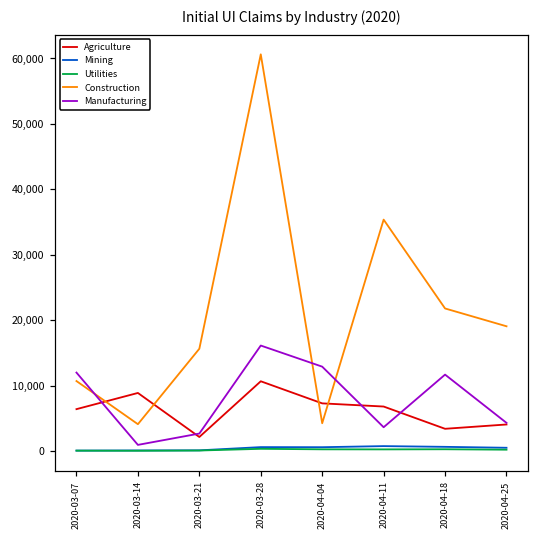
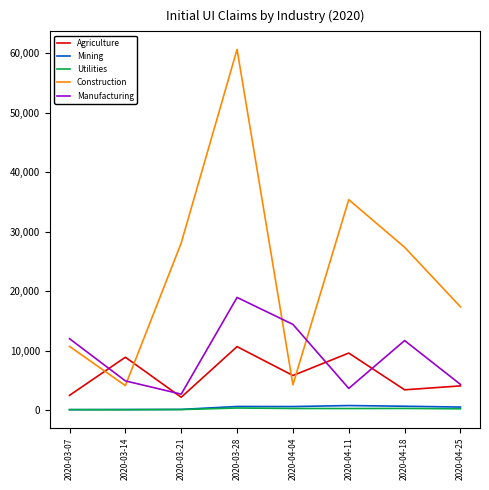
  {
    "Agriculture": {
-     "2020-03-07": "6,000",
+     "2020-03-07": "2,000",
      "2020-03-14": "9,000",
      "2020-03-21": "2,000",
      "2020-03-28": "11,000",
-     "2020-04-04": "7,000",
-     "2020-04-11": "7,000",
+     "2020-04-04": "6,000",
+     "2020-04-11": "10,000",
      "2020-04-18": "3,000"
    },
    "Mining": {
      "2020-04-11": "1,000"
    },
    "Utilities": {
      "2020-04-11": "0"
    },
    "Construction": {
      "2020-03-07": "11,000",
      "2020-03-14": "4,000",
-     "2020-03-21": "16,000",
+     "2020-03-21": "28,000",
      "2020-03-28": "61,000",
      "2020-04-04": "4,000",
      "2020-04-11": "35,000",
-     "2020-04-18": "22,000",
-     "2020-04-25": "19,000"
+     "2020-04-18": "27,000",
+     "2020-04-25": "17,000"
    },
    "Manufacturing": {
      "2020-03-07": "12,000",
-     "2020-03-14": "1,000",
+     "2020-03-14": "5,000",
      "2020-03-21": "3,000",
-     "2020-03-28": "16,000",
-     "2020-04-04": "13,000",
+     "2020-03-28": "19,000",
+     "2020-04-04": "14,000",
      "2020-04-11": "4,000",
      "2020-04-18": "12,000"
    }
  }
